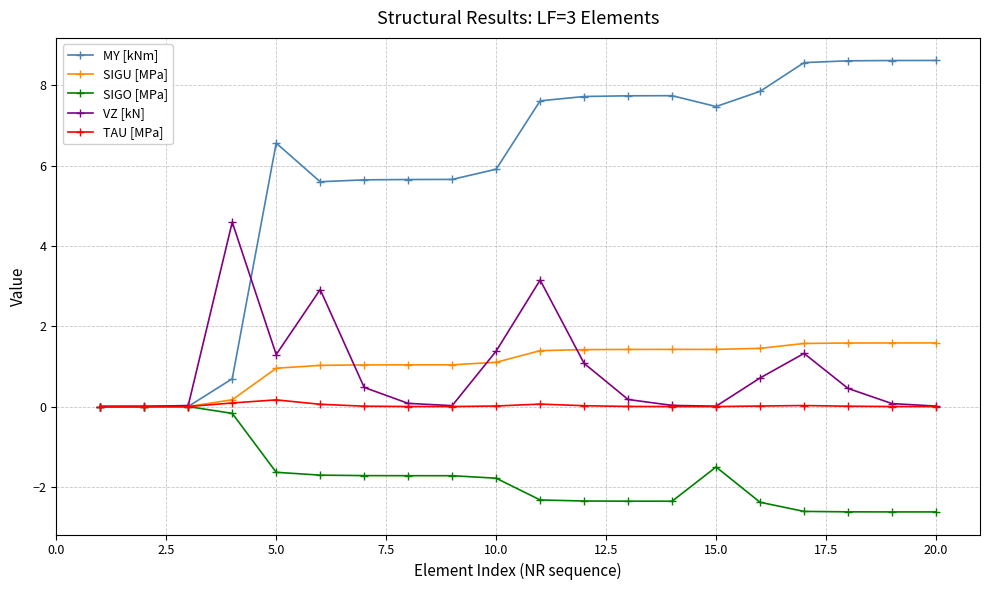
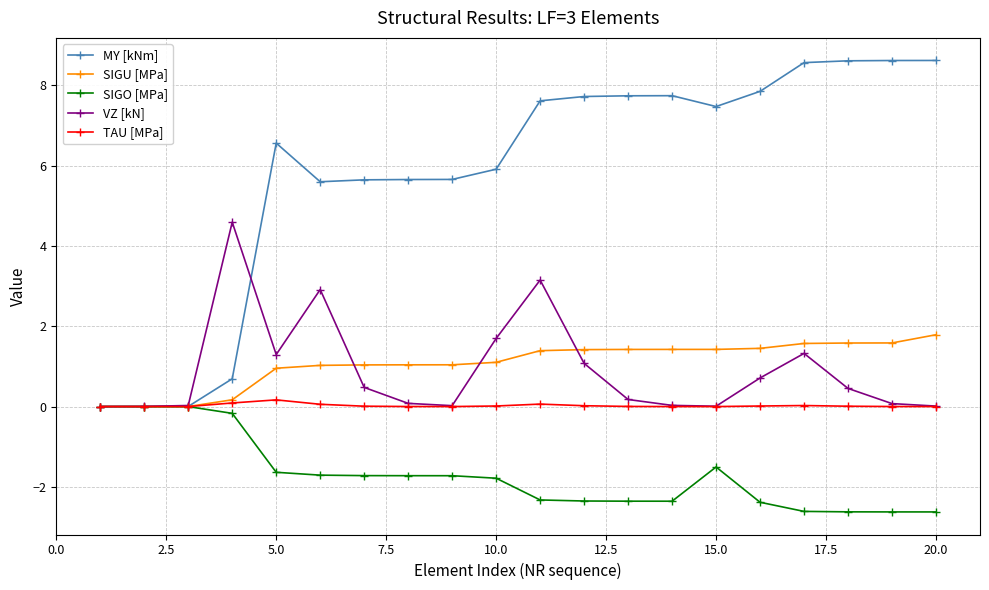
  {
    "MY [kNm]": {
      "5.0": 6.6,
      "10.0": 5.9,
      "15.0": 7.5,
      "20.0": 8.6
    },
    "SIGU [MPa]": {
      "5.0": 1.0,
      "10.0": 1.1,
      "15.0": 1.4,
-     "20.0": 1.6
+     "20.0": 1.8
    },
    "SIGO [MPa]": {
      "5.0": -1.6,
      "10.0": -1.8,
      "15.0": -1.5,
      "20.0": -2.6
    },
    "VZ [kN]": {
      "5.0": 1.3,
-     "10.0": 1.4
+     "10.0": 1.7
    },
    "TAU [MPa]": {
      "5.0": 0.2,
      "10.0": 0.0
    }
  }
